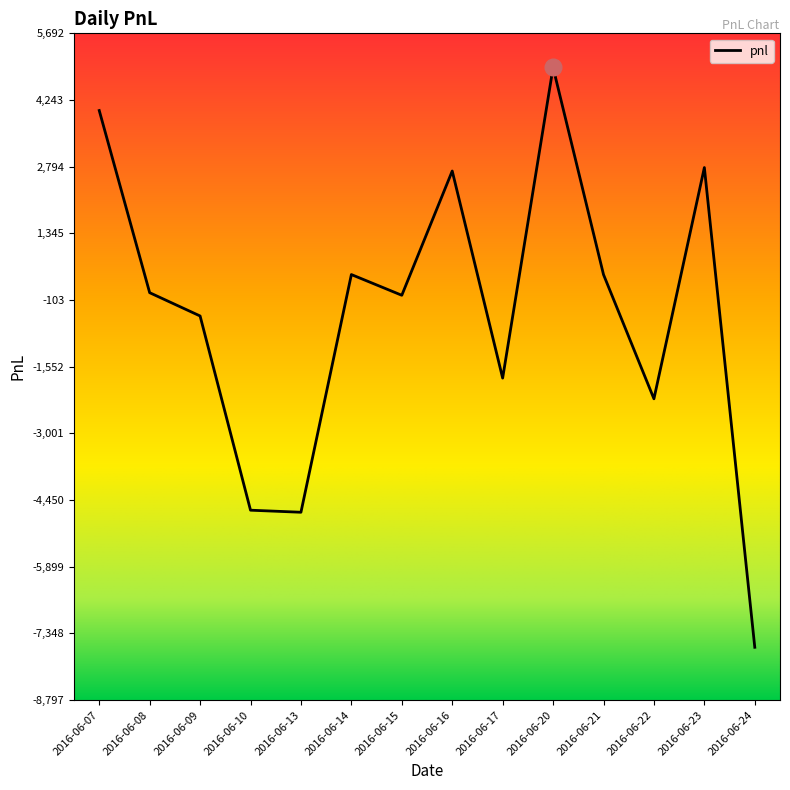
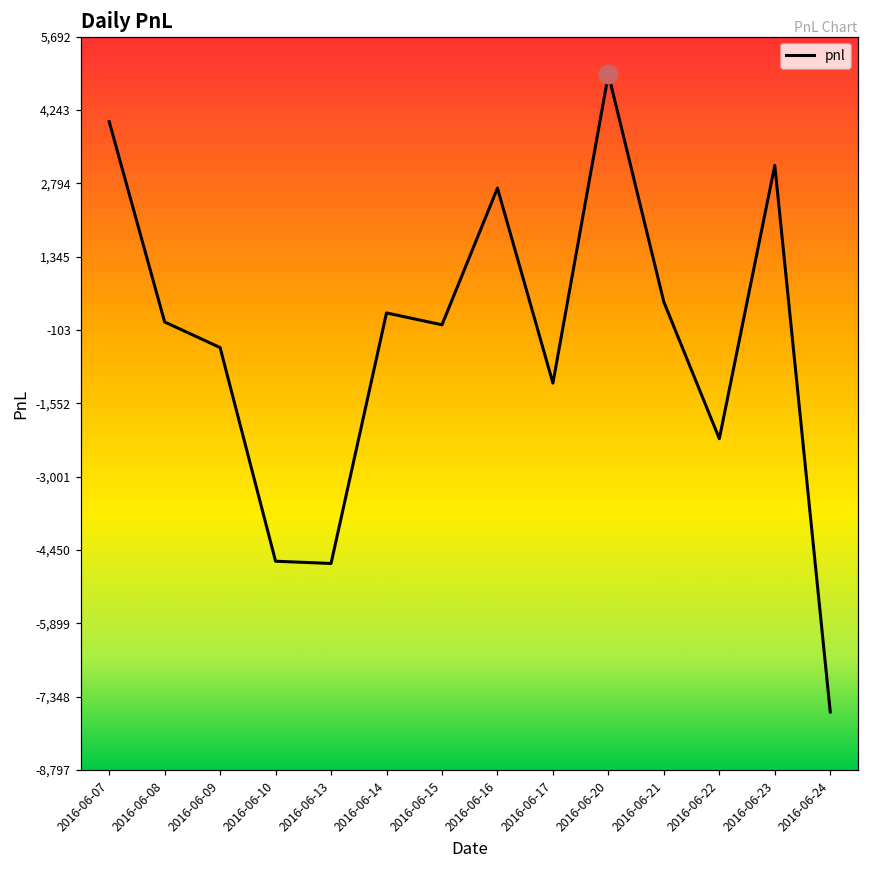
  {
    "pnl": {
      "2016-06-07": "4,000",
      "2016-06-08": "100",
      "2016-06-09": "-500",
      "2016-06-10": "-4,700",
      "2016-06-13": "-4,700",
-     "2016-06-14": "500",
+     "2016-06-14": "200",
      "2016-06-15": "0",
      "2016-06-16": "2,700",
-     "2016-06-17": "-1,800",
+     "2016-06-17": "-1,200",
      "2016-06-21": "500",
      "2016-06-22": "-2,300",
-     "2016-06-23": "2,800",
+     "2016-06-23": "3,200",
      "2016-06-24": "-7,700"
    }
  }
